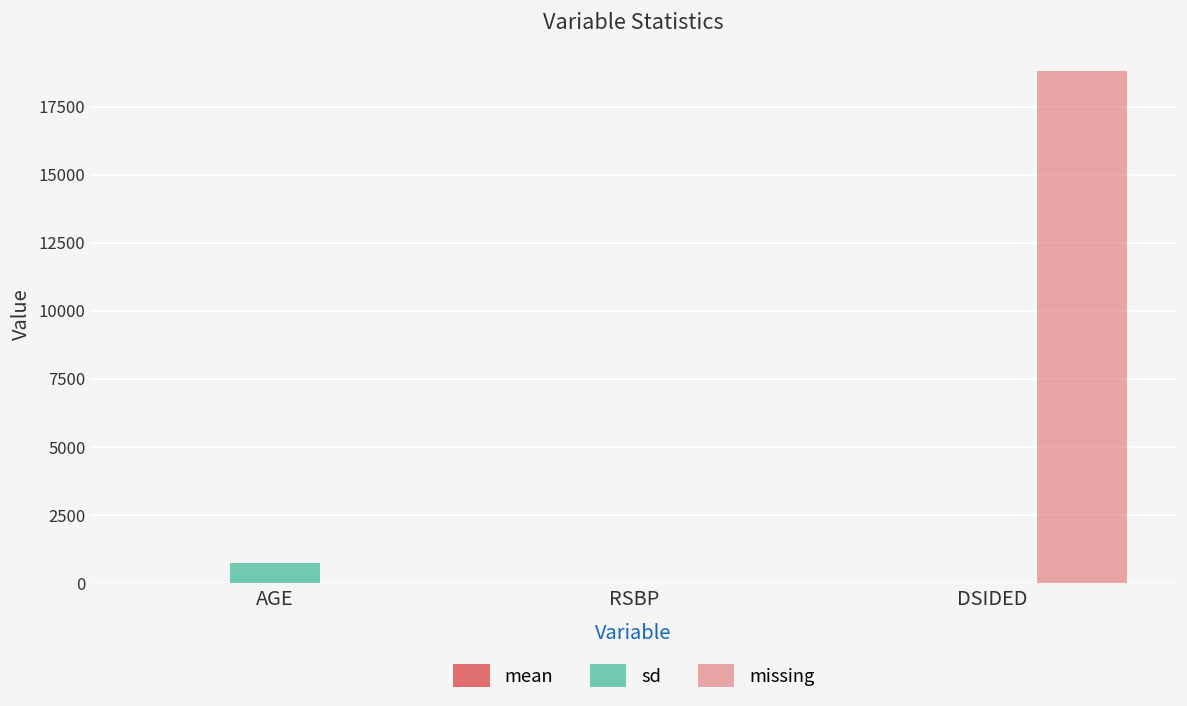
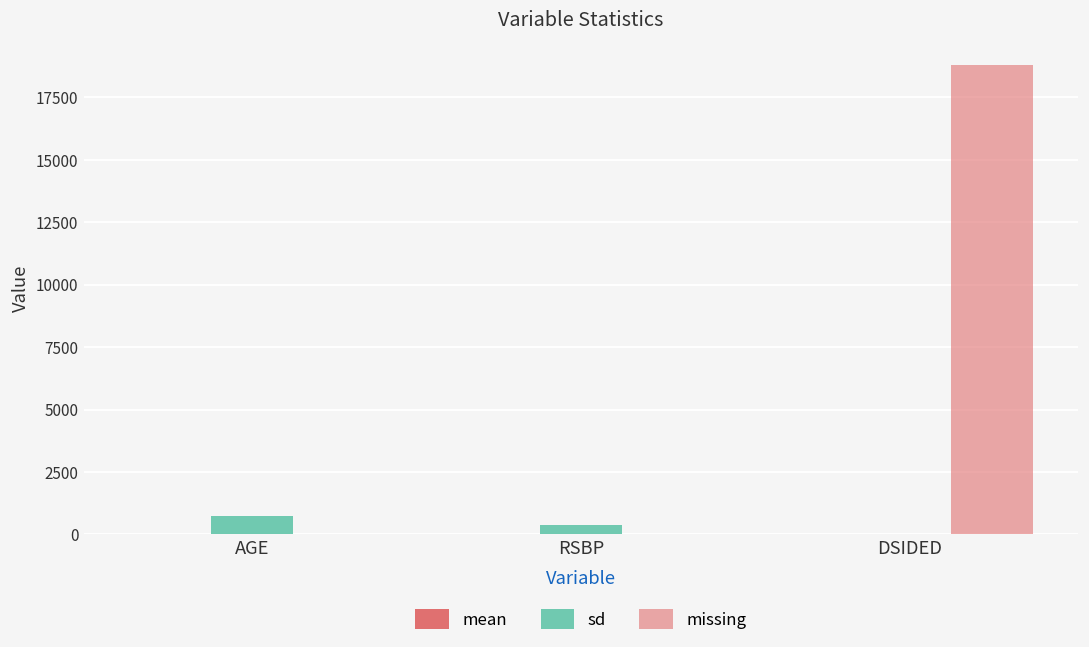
  {
    "sd": {
      "AGE": 700,
-     "RSBP": 0
+     "RSBP": 400
    }
  }
